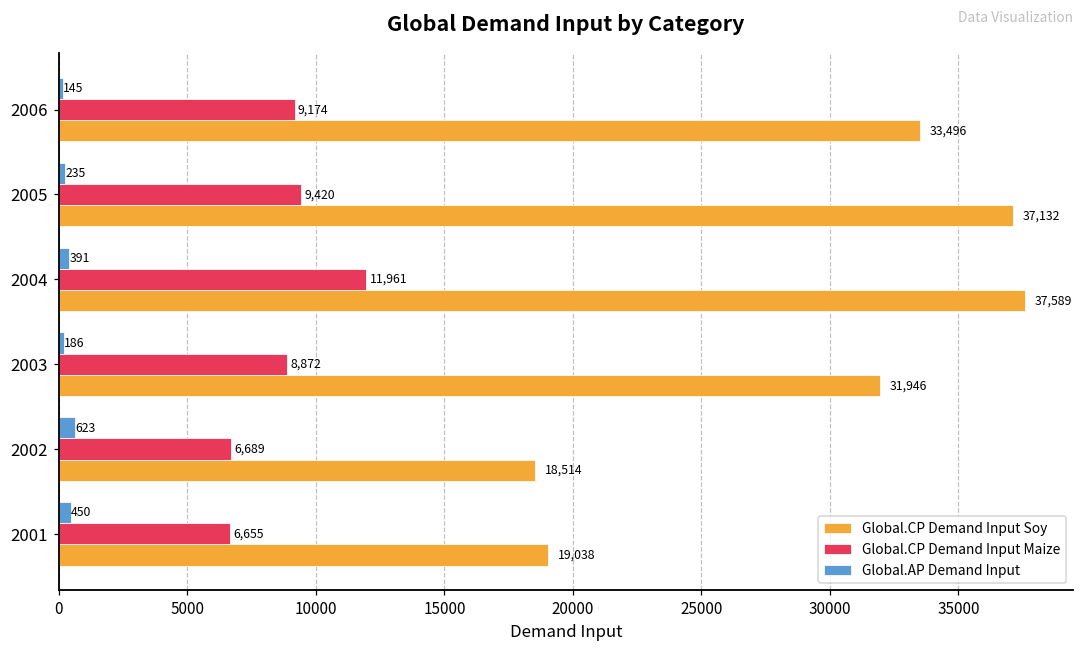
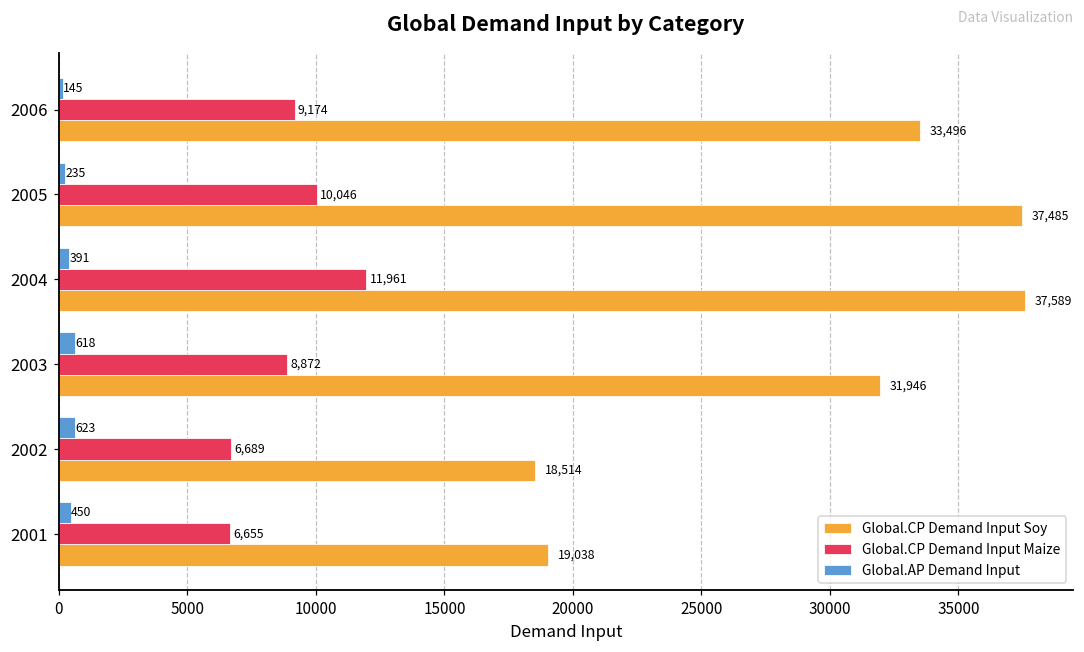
  {
    "Global.CP Demand Input Soy": {
      "2006": "33,496",
-     "2005": "37,132",
+     "2005": "37,485",
      "2004": "37,589",
      "2003": "31,946",
      "2002": "18,514",
      "2001": "19,038"
    },
    "Global.CP Demand Input Maize": {
      "2006": "9,174",
-     "2005": "9,420",
+     "2005": "10,046",
      "2004": "11,961",
      "2003": "8,872",
      "2002": "6,689",
      "2001": "6,655"
    },
    "Global.AP Demand Input": {
      "2006": "145",
      "2005": "235",
      "2004": "391",
-     "2003": "186",
+     "2003": "618",
      "2002": "623",
      "2001": "450"
    }
  }
